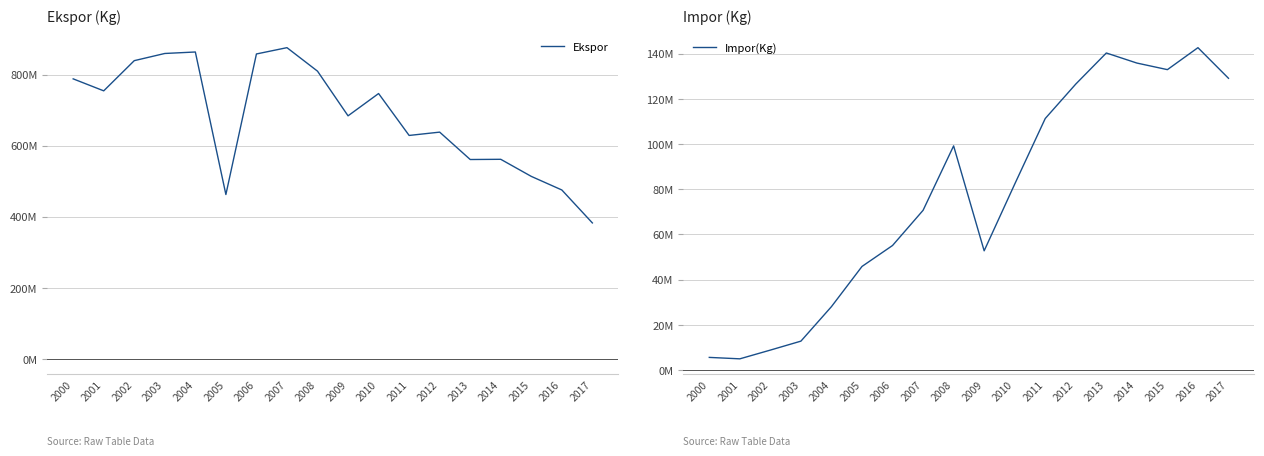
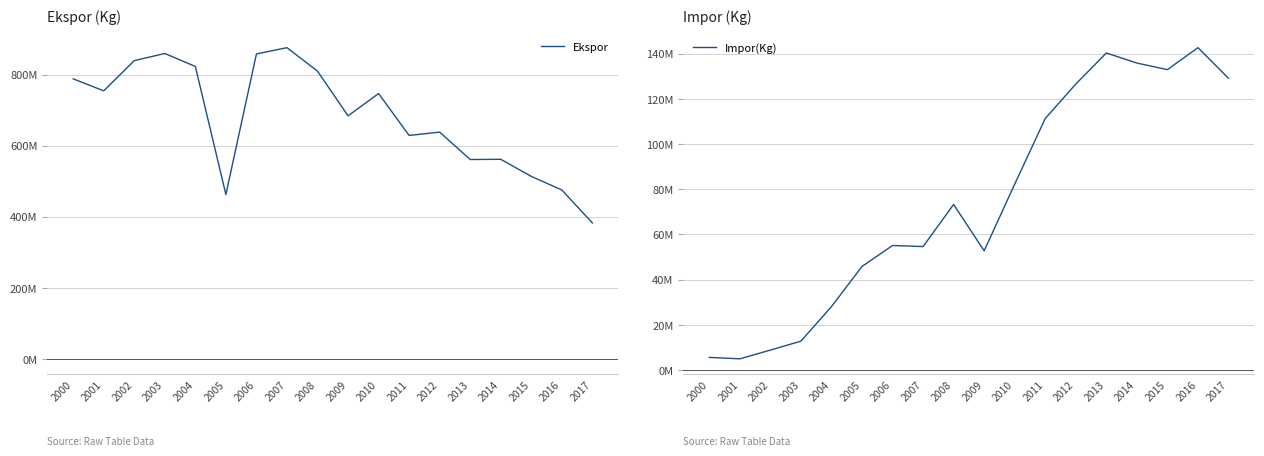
  {
    "Ekspor (Kg)": {
      "2000": 790000000,
      "2001": 750000000,
      "2002": 840000000,
      "2003": 860000000,
-     "2004": 860000000,
+     "2004": 820000000,
      "2005": 460000000,
      "2006": 860000000,
      "2007": 880000000,
      "2008": 810000000,
      "2009": 680000000,
      "2010": 750000000,
      "2011": 630000000,
      "2012": 640000000,
      "2013": 560000000,
      "2014": 560000000,
      "2015": 510000000,
      "2016": 480000000,
      "2017": 380000000
    },
    "Impor (Kg)": {
      "2000": 6000000,
      "2001": 5000000,
      "2002": 9000000,
      "2003": 13000000,
      "2004": 28000000,
      "2005": 46000000,
      "2006": 55000000,
-     "2007": 71000000,
-     "2008": 99000000,
+     "2007": 55000000,
+     "2008": 73000000,
      "2009": 53000000,
      "2010": 82000000,
      "2011": 111000000,
      "2012": 127000000,
      "2013": 140000000,
      "2014": 136000000,
      "2015": 133000000,
      "2016": 143000000,
      "2017": 129000000
    }
  }
